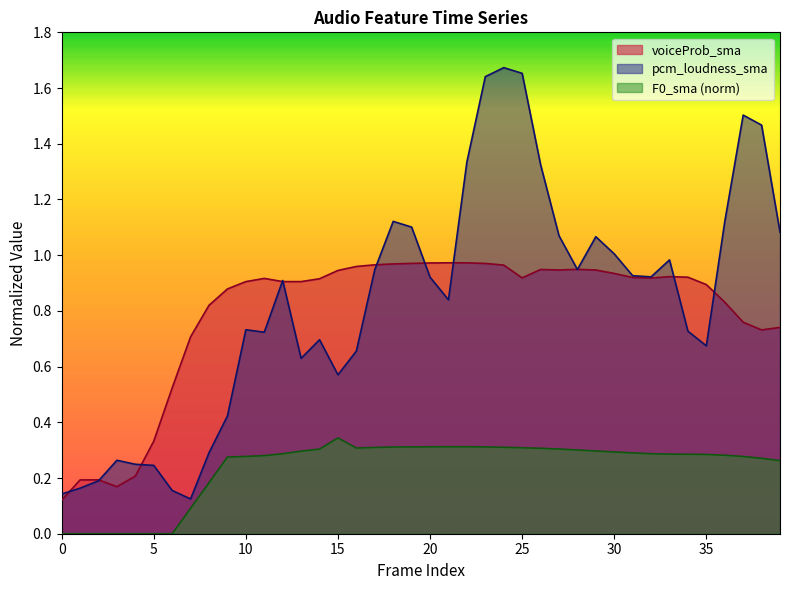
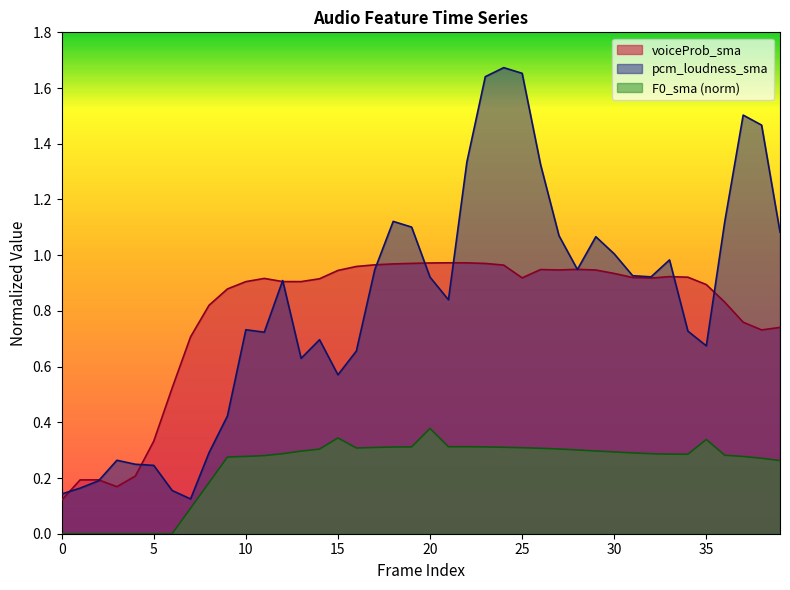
  {
    "voiceProb_sma": {
      "0": 0.12,
      "5": 0.33,
      "10": 0.91,
      "15": 0.95,
      "20": 0.97,
      "25": 0.92,
      "30": 0.93,
      "35": 0.89
    },
    "pcm_loudness_sma": {
      "0": 0.14,
      "5": 0.25,
      "10": 0.73,
      "15": 0.57,
      "20": 0.92,
      "25": 1.65,
      "30": 1.00,
      "35": 0.67
    },
    "F0_sma (norm)": {
      "0": 0.00,
      "5": 0.00,
      "10": 0.28,
      "15": 0.34,
-     "20": 0.31,
+     "20": 0.38,
      "25": 0.31,
      "30": 0.29,
-     "35": 0.28
+     "35": 0.34
    }
  }
